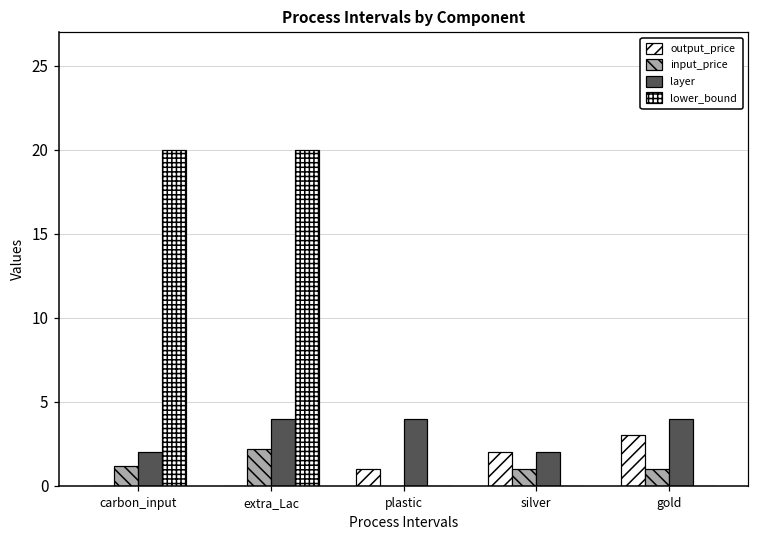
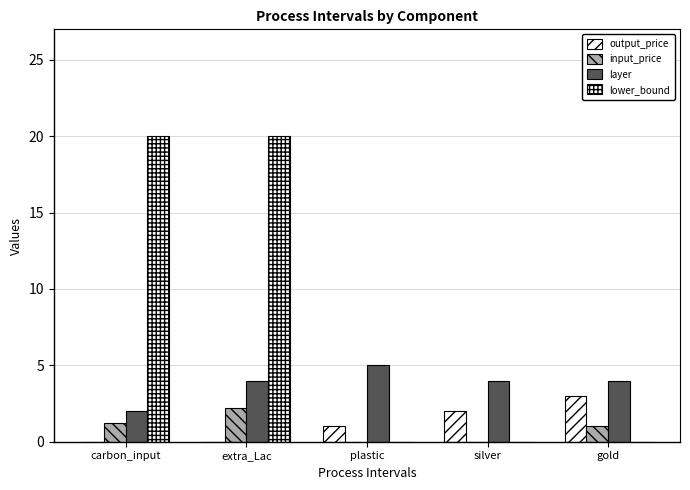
  {
    "input_price": {
      "carbon_input": 1.2,
      "extra_Lac": 2.2,
      "plastic": 0,
-     "silver": 1,
+     "silver": 0,
      "gold": 1
    },
    "layer": {
      "carbon_input": 2,
      "extra_Lac": 4,
-     "plastic": 4,
-     "silver": 2,
+     "plastic": 5,
+     "silver": 4,
      "gold": 4
    }
  }
